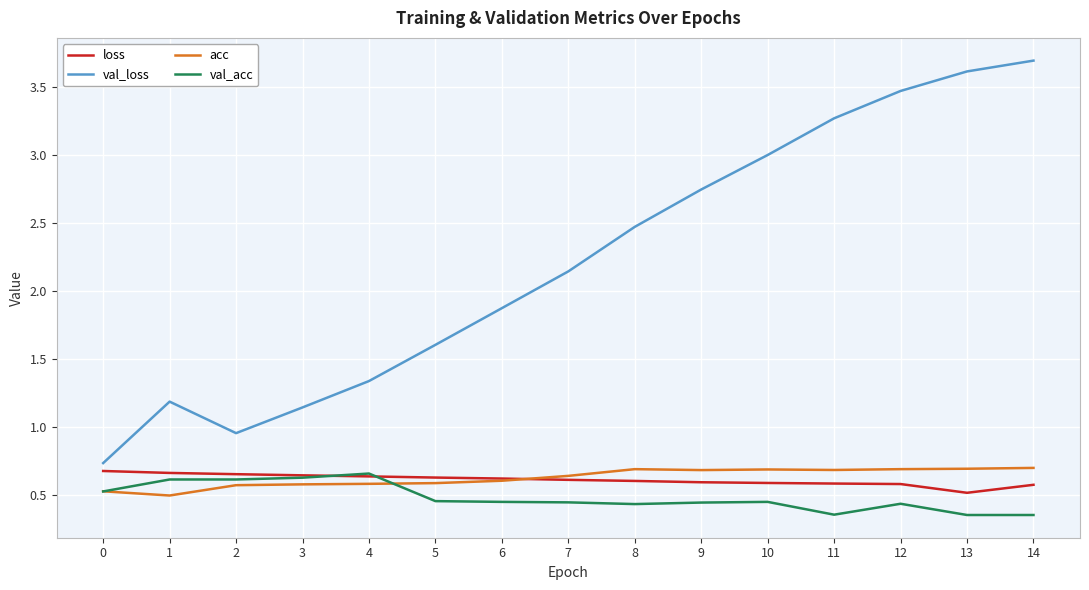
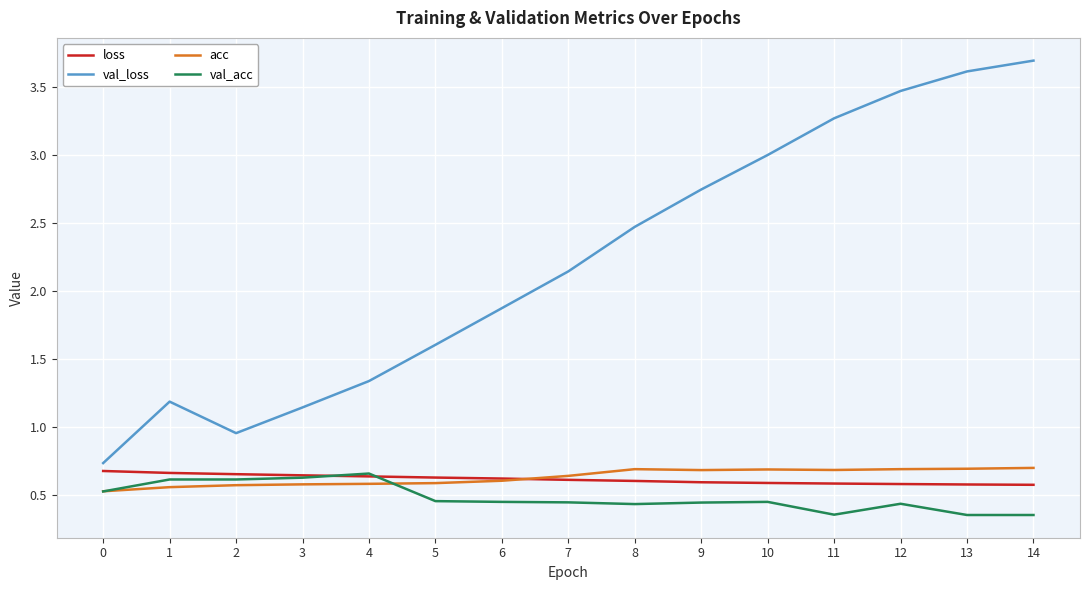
  {
    "loss": {
      "0": 0.68,
      "1": 0.67,
      "2": 0.66,
      "4": 0.64,
      "5": 0.63,
      "7": 0.61,
      "8": 0.61,
      "9": 0.60,
      "10": 0.59,
      "11": 0.59,
      "12": 0.58,
-     "13": 0.52,
+     "13": 0.58,
      "14": 0.58
    },
    "val_loss": {
      "0": 0.74,
      "1": 1.19,
      "2": 0.96,
      "3": 1.15,
      "4": 1.34,
      "5": 1.61,
      "6": 1.88,
      "7": 2.15,
      "8": 2.47,
      "9": 2.75,
      "10": 3.00,
      "11": 3.27,
      "12": 3.47,
      "13": 3.61,
      "14": 3.69
    },
    "acc": {
-     "1": 0.50,
+     "1": 0.56,
      "2": 0.58,
      "3": 0.58,
      "4": 0.59,
      "5": 0.59,
      "7": 0.64,
      "8": 0.69,
      "9": 0.69,
      "10": 0.69,
      "11": 0.69,
      "12": 0.69,
      "13": 0.70,
      "14": 0.70
    },
    "val_acc": {
      "1": 0.62,
      "2": 0.62,
      "4": 0.66,
      "5": 0.46,
      "6": 0.45,
      "7": 0.45,
      "8": 0.44,
      "9": 0.45,
      "10": 0.45,
      "11": 0.36,
      "12": 0.44,
      "13": 0.36,
      "14": 0.36
    }
  }
